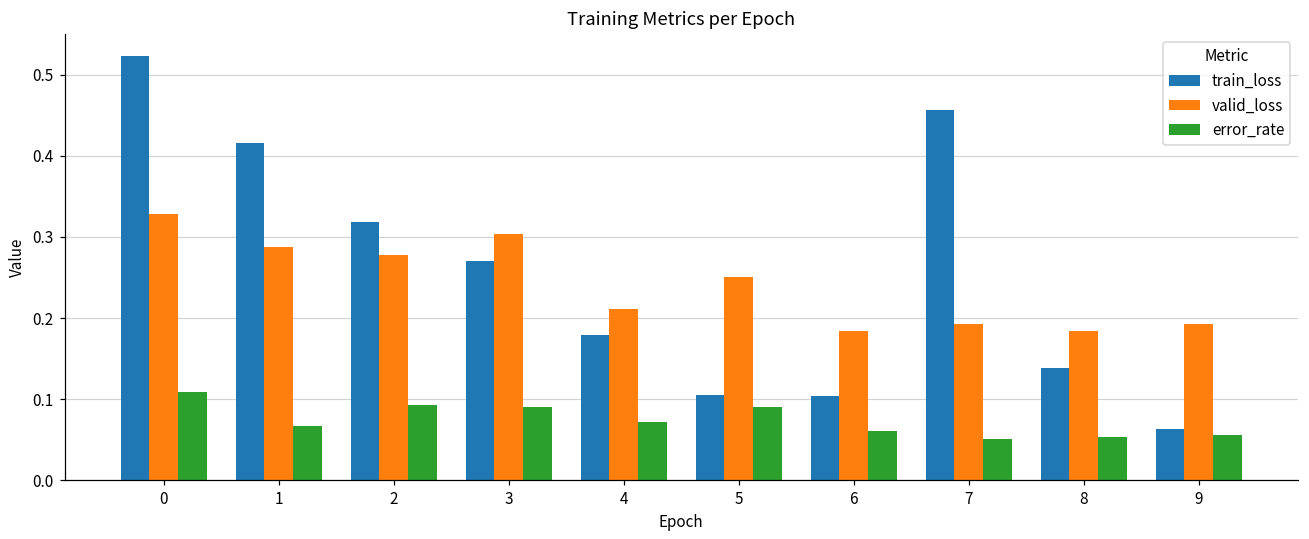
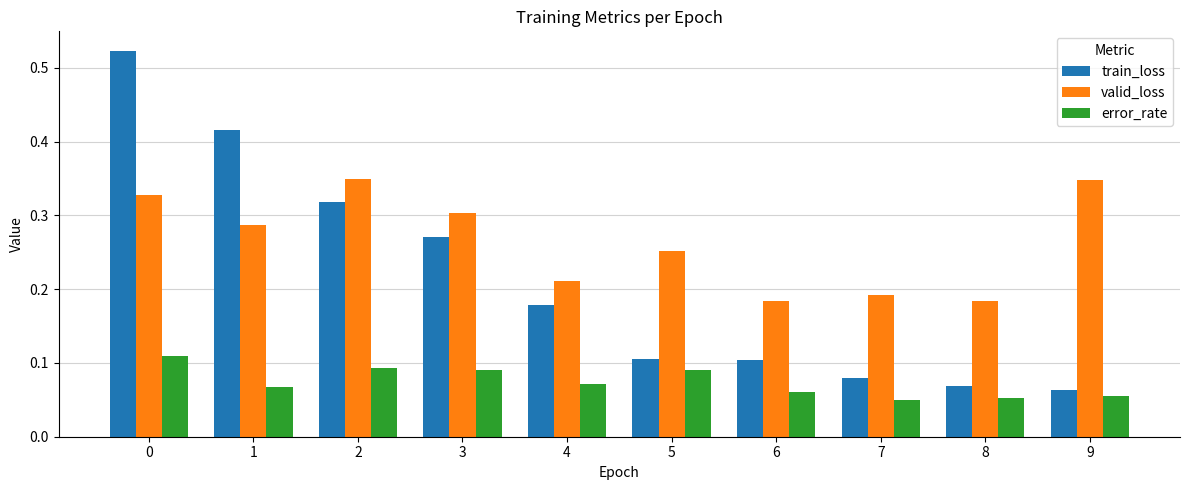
  {
    "train_loss": {
      "0": 0.52,
      "1": 0.42,
      "2": 0.32,
      "3": 0.27,
      "4": 0.18,
      "5": 0.11,
      "6": 0.10,
-     "7": 0.46,
-     "8": 0.14,
+     "7": 0.08,
+     "8": 0.07,
      "9": 0.06
    },
    "valid_loss": {
      "0": 0.33,
      "1": 0.29,
-     "2": 0.28,
+     "2": 0.35,
      "3": 0.30,
      "4": 0.21,
      "5": 0.25,
      "6": 0.18,
      "7": 0.19,
      "8": 0.18,
-     "9": 0.19
+     "9": 0.35
    },
    "error_rate": {
      "0": 0.11,
      "1": 0.07,
      "2": 0.09,
      "3": 0.09,
      "4": 0.07,
      "5": 0.09,
      "6": 0.06,
      "7": 0.05,
      "8": 0.05,
      "9": 0.06
    }
  }
